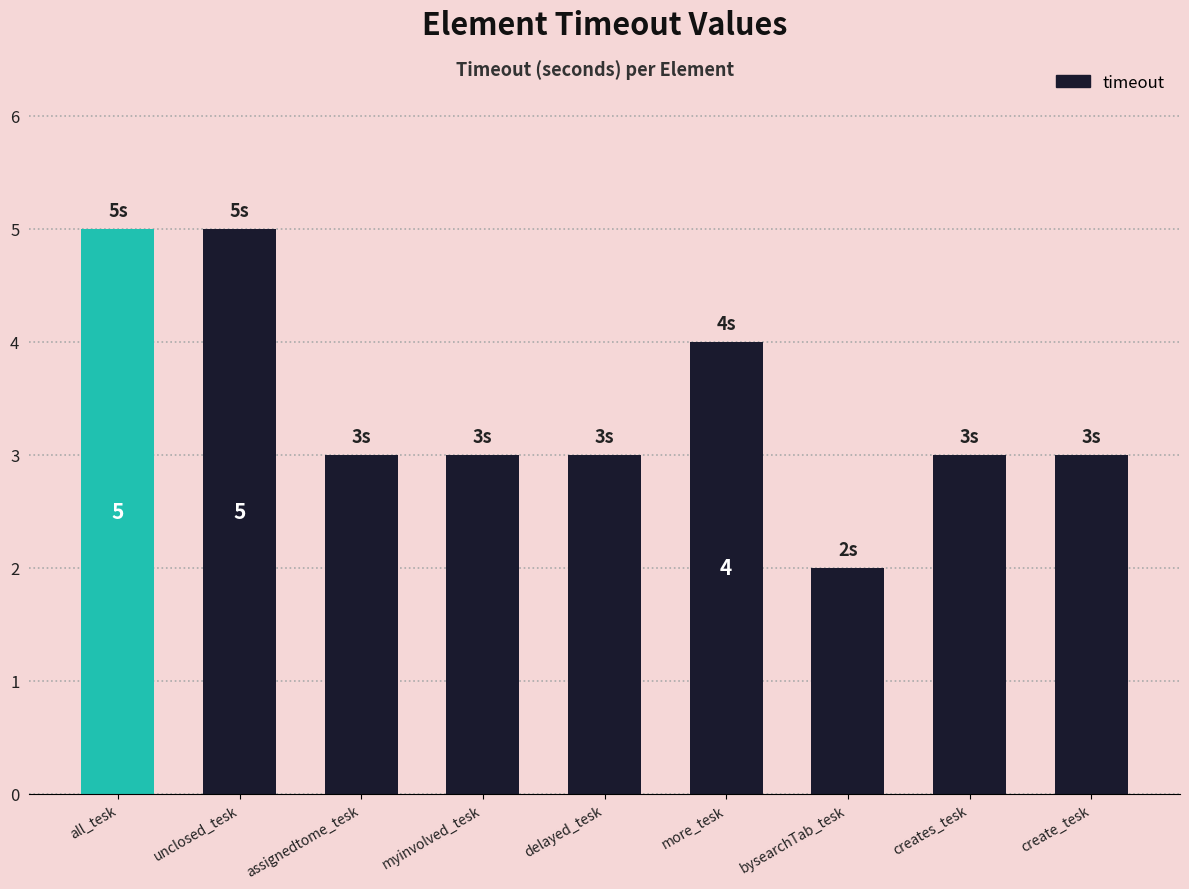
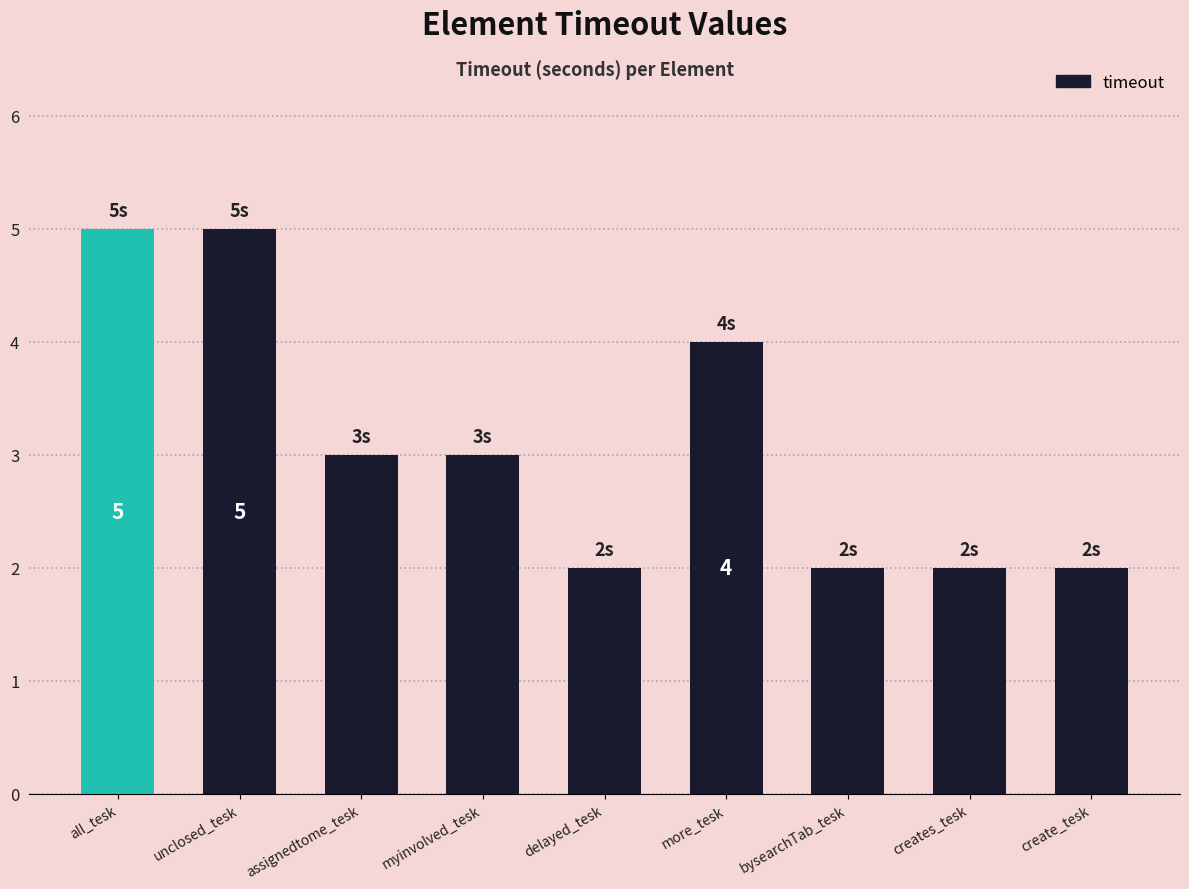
  {
    "all_tesk": "5s",
    "unclosed_tesk": "5s",
    "assignedtome_tesk": "3s",
    "myinvolved_tesk": "3s",
-   "delayed_tesk": "3s",
+   "delayed_tesk": "2s",
    "more_tesk": "4s",
    "bysearchTab_tesk": "2s",
-   "creates_tesk": "3s",
-   "create_tesk": "3s"
+   "creates_tesk": "2s",
+   "create_tesk": "2s"
  }
